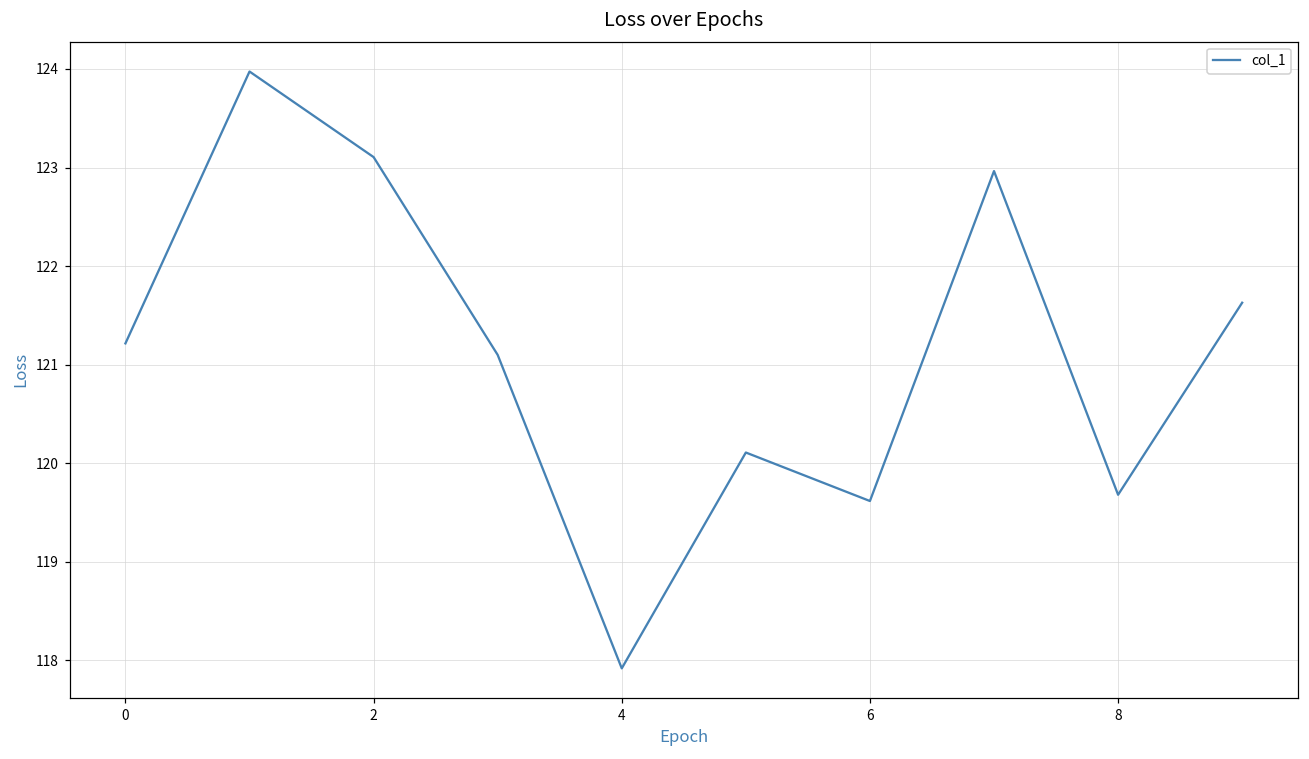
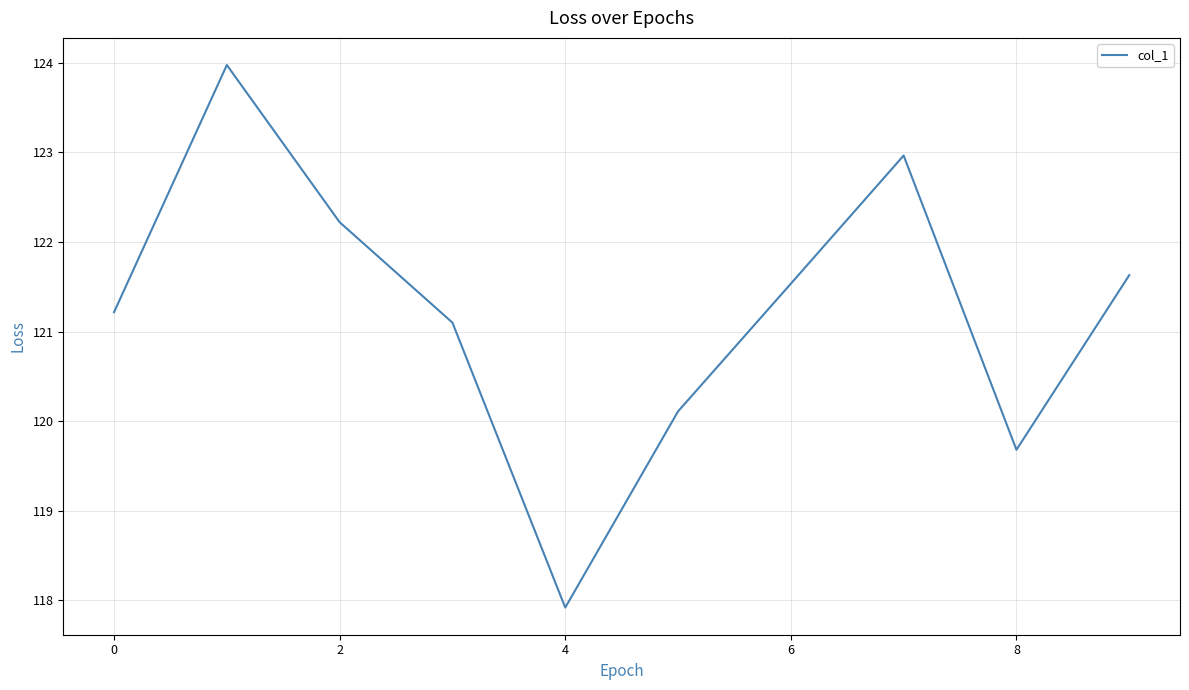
  {
    "0": 121.2,
-   "2": 123.1,
+   "2": 122.2,
    "4": 117.9,
-   "6": 119.6,
+   "6": 121.5,
    "8": 119.7
  }
